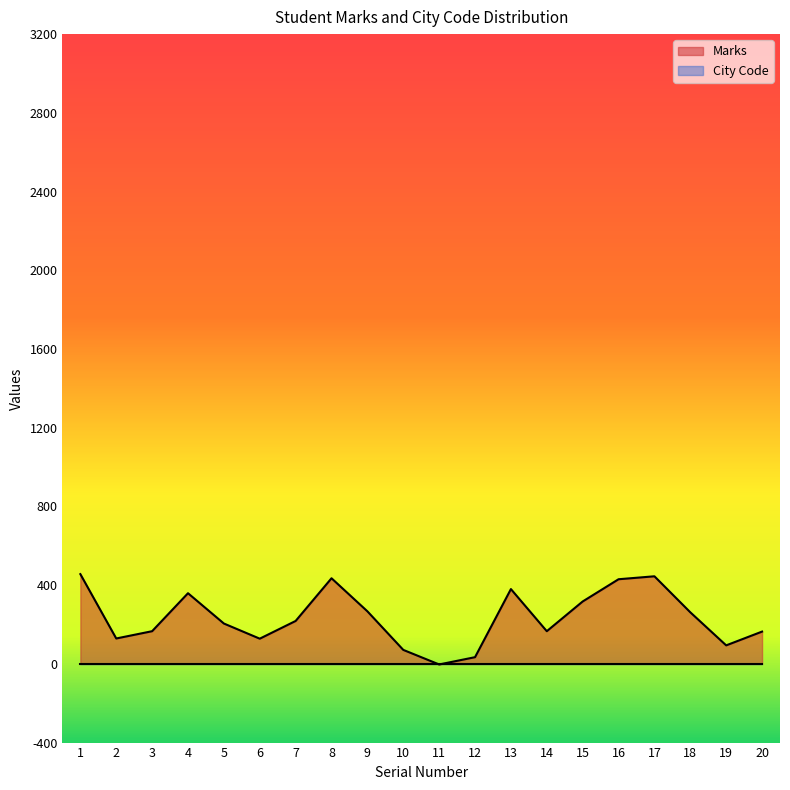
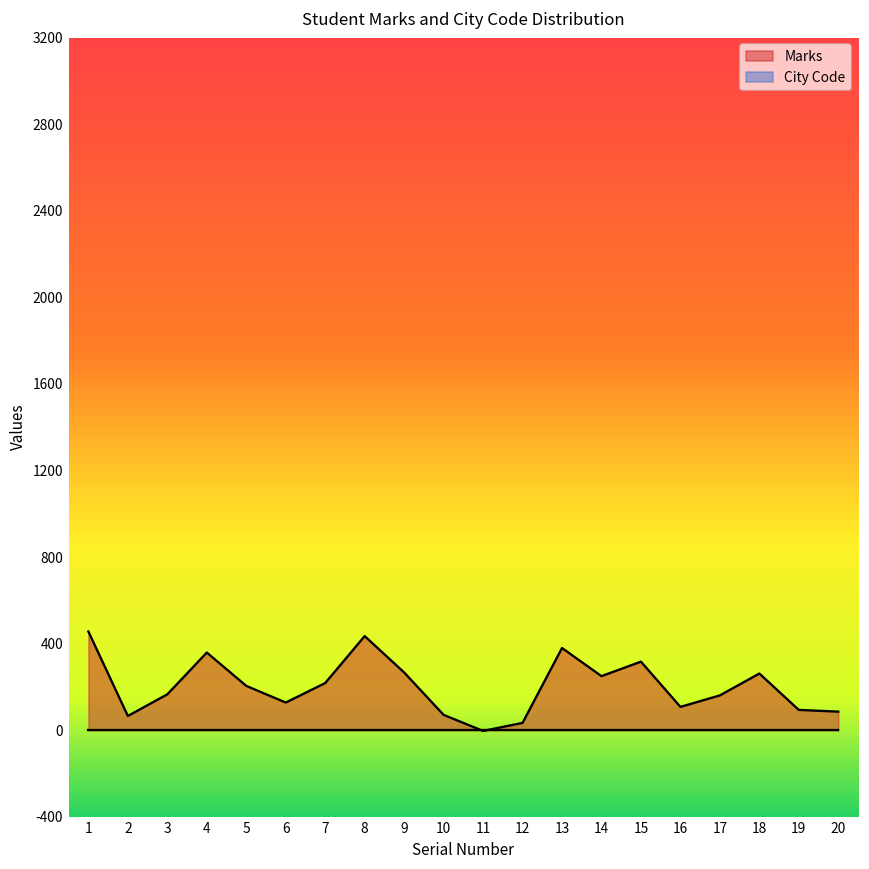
  {
    "Marks": {
      "1": 460,
-     "2": 130,
+     "2": 70,
      "3": 170,
      "4": 360,
      "5": 210,
      "6": 130,
      "7": 220,
      "8": 440,
      "9": 270,
      "10": 70,
      "12": 30,
      "13": 380,
-     "14": 170,
+     "14": 250,
      "15": 320,
-     "16": 430,
-     "17": 450,
+     "16": 110,
+     "17": 160,
      "18": 260,
      "19": 90,
-     "20": 160
+     "20": 90
    },
    "City Code": {
      "1": 0,
      "2": 0,
      "3": 0,
      "4": 0,
      "5": 0,
      "6": 0,
      "7": 0,
      "8": 0,
      "9": 0,
      "10": 0,
      "12": 0,
      "13": 0,
      "14": 0,
      "15": 0,
      "16": 0,
      "17": 0,
      "18": 0,
      "19": 0,
      "20": 0
    }
  }
